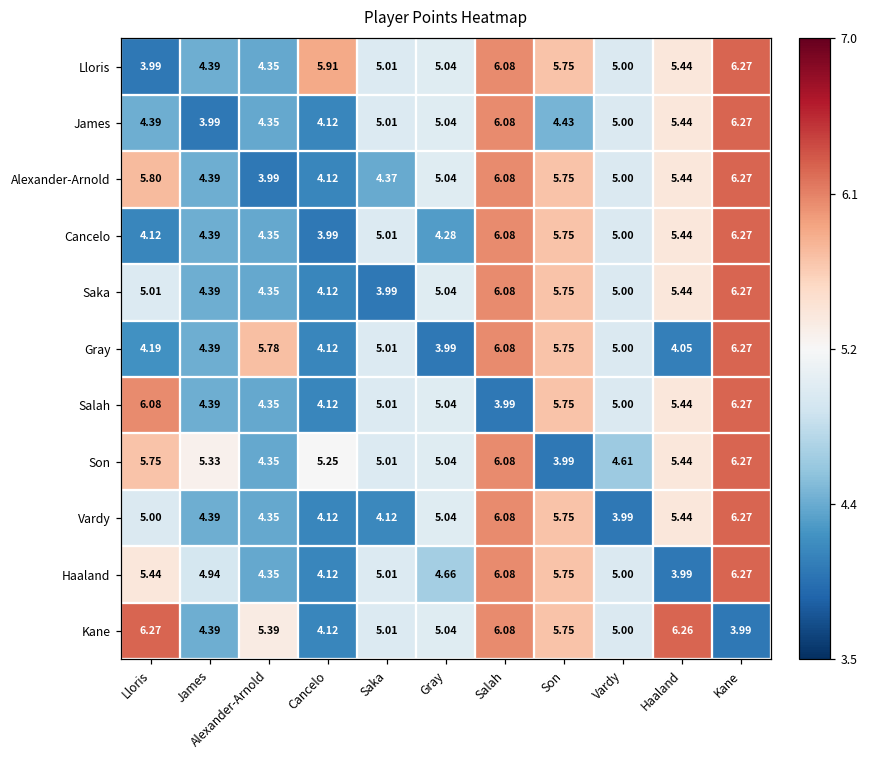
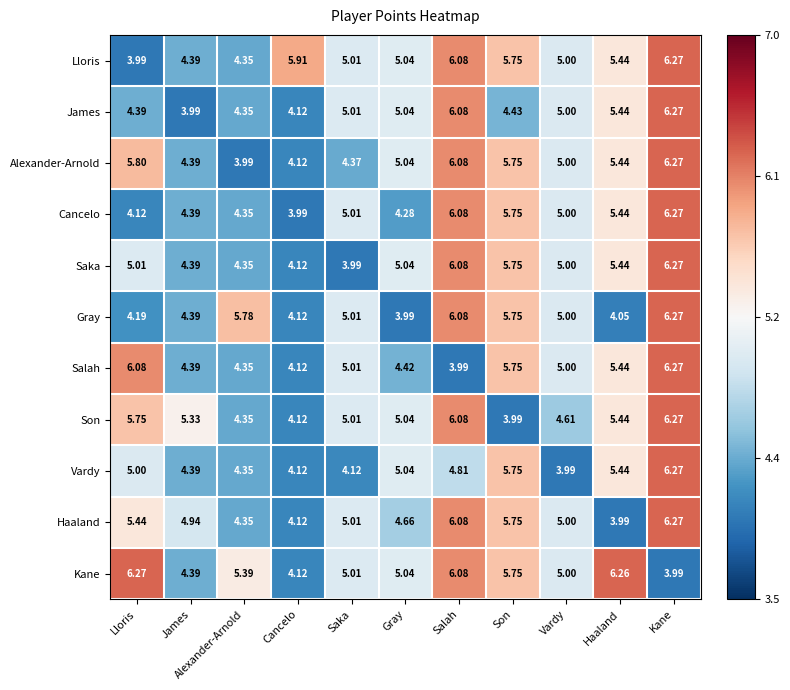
  {
    "Lloris": {
      "Lloris": 3.99,
      "James": 4.39,
      "Alexander-Arnold": 4.35,
      "Cancelo": 5.91,
      "Saka": 5.01,
      "Gray": 5.04,
      "Salah": 6.08,
      "Son": 5.75,
      "Vardy": 5.00,
      "Haaland": 5.44,
      "Kane": 6.27
    },
    "James": {
      "Lloris": 4.39,
      "James": 3.99,
      "Alexander-Arnold": 4.35,
      "Cancelo": 4.12,
      "Saka": 5.01,
      "Gray": 5.04,
      "Salah": 6.08,
      "Son": 4.43,
      "Vardy": 5.00,
      "Haaland": 5.44,
      "Kane": 6.27
    },
    "Alexander-Arnold": {
      "Lloris": 5.80,
      "James": 4.39,
      "Alexander-Arnold": 3.99,
      "Cancelo": 4.12,
      "Saka": 4.37,
      "Gray": 5.04,
      "Salah": 6.08,
      "Son": 5.75,
      "Vardy": 5.00,
      "Haaland": 5.44,
      "Kane": 6.27
    },
    "Cancelo": {
      "Lloris": 4.12,
      "James": 4.39,
      "Alexander-Arnold": 4.35,
      "Cancelo": 3.99,
      "Saka": 5.01,
      "Gray": 4.28,
      "Salah": 6.08,
      "Son": 5.75,
      "Vardy": 5.00,
      "Haaland": 5.44,
      "Kane": 6.27
    },
    "Saka": {
      "Lloris": 5.01,
      "James": 4.39,
      "Alexander-Arnold": 4.35,
      "Cancelo": 4.12,
      "Saka": 3.99,
      "Gray": 5.04,
      "Salah": 6.08,
      "Son": 5.75,
      "Vardy": 5.00,
      "Haaland": 5.44,
      "Kane": 6.27
    },
    "Gray": {
      "Lloris": 4.19,
      "James": 4.39,
      "Alexander-Arnold": 5.78,
      "Cancelo": 4.12,
      "Saka": 5.01,
      "Gray": 3.99,
      "Salah": 6.08,
      "Son": 5.75,
      "Vardy": 5.00,
      "Haaland": 4.05,
      "Kane": 6.27
    },
    "Salah": {
      "Lloris": 6.08,
      "James": 4.39,
      "Alexander-Arnold": 4.35,
      "Cancelo": 4.12,
      "Saka": 5.01,
-     "Gray": 5.04,
+     "Gray": 4.42,
      "Salah": 3.99,
      "Son": 5.75,
      "Vardy": 5.00,
      "Haaland": 5.44,
      "Kane": 6.27
    },
    "Son": {
      "Lloris": 5.75,
      "James": 5.33,
      "Alexander-Arnold": 4.35,
-     "Cancelo": 5.25,
+     "Cancelo": 4.12,
      "Saka": 5.01,
      "Gray": 5.04,
      "Salah": 6.08,
      "Son": 3.99,
      "Vardy": 4.61,
      "Haaland": 5.44,
      "Kane": 6.27
    },
    "Vardy": {
      "Lloris": 5.00,
      "James": 4.39,
      "Alexander-Arnold": 4.35,
      "Cancelo": 4.12,
      "Saka": 4.12,
      "Gray": 5.04,
-     "Salah": 6.08,
+     "Salah": 4.81,
      "Son": 5.75,
      "Vardy": 3.99,
      "Haaland": 5.44,
      "Kane": 6.27
    },
    "Haaland": {
      "Lloris": 5.44,
      "James": 4.94,
      "Alexander-Arnold": 4.35,
      "Cancelo": 4.12,
      "Saka": 5.01,
      "Gray": 4.66,
      "Salah": 6.08,
      "Son": 5.75,
      "Vardy": 5.00,
      "Haaland": 3.99,
      "Kane": 6.27
    },
    "Kane": {
      "Lloris": 6.27,
      "James": 4.39,
      "Alexander-Arnold": 5.39,
      "Cancelo": 4.12,
      "Saka": 5.01,
      "Gray": 5.04,
      "Salah": 6.08,
      "Son": 5.75,
      "Vardy": 5.00,
      "Haaland": 6.26,
      "Kane": 3.99
    }
  }
